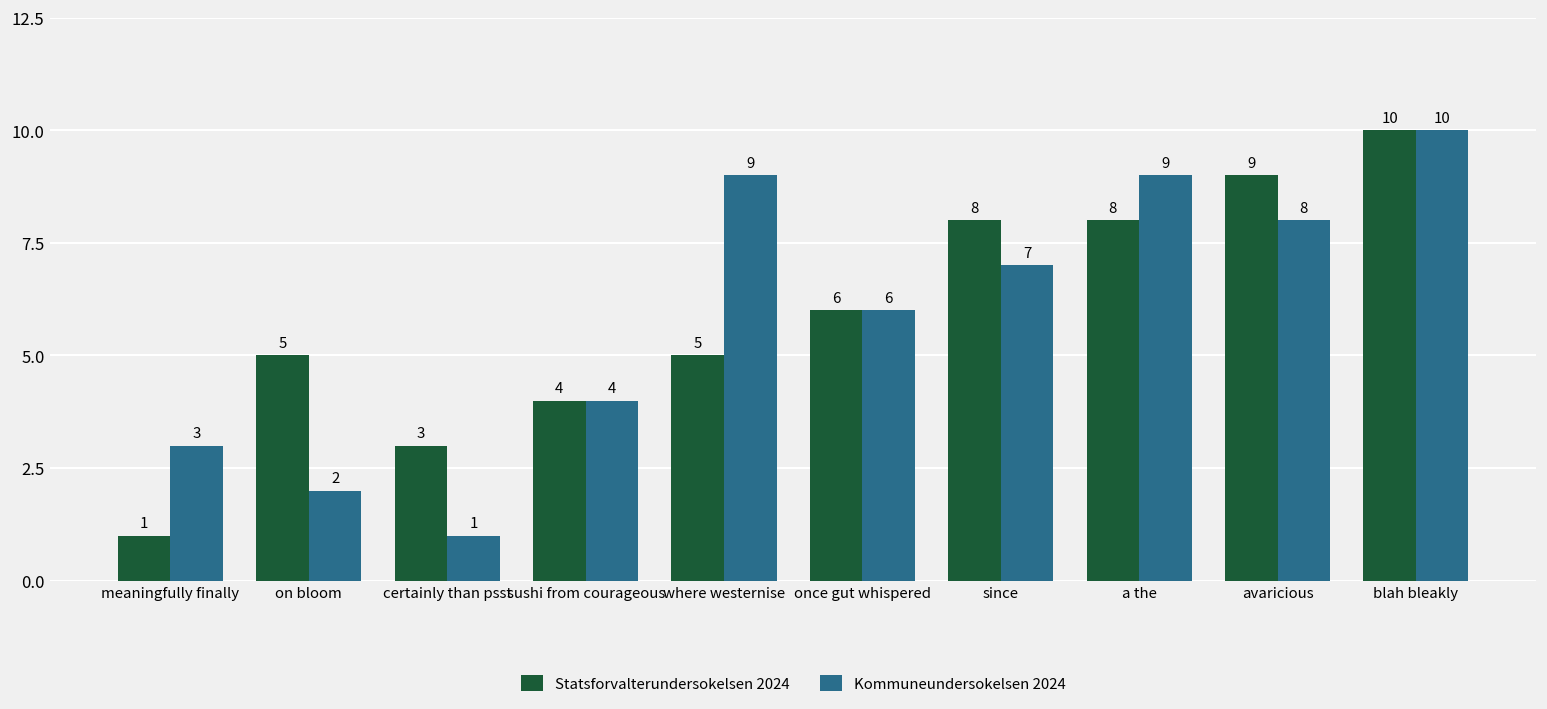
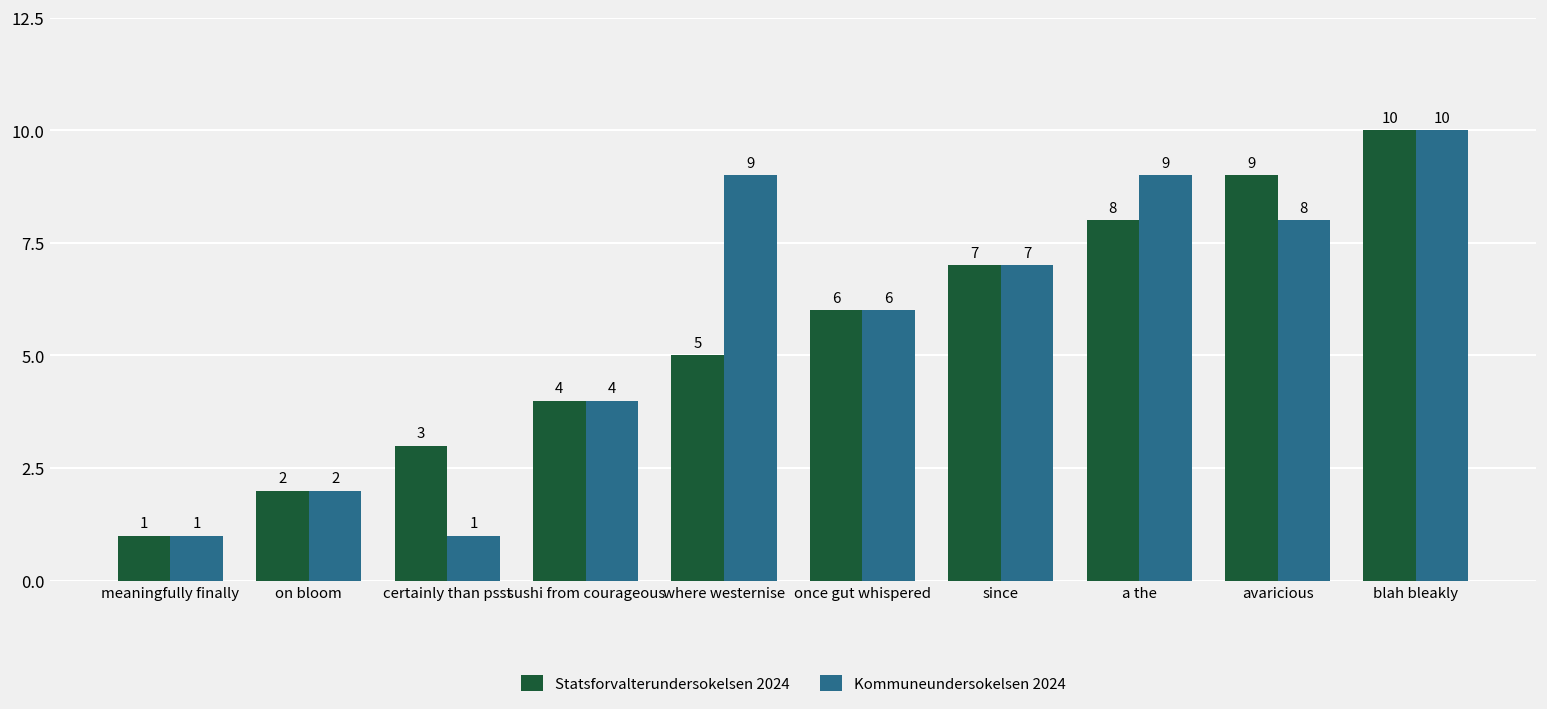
  {
    "Statsforvalterundersokelsen 2024": {
      "meaningfully finally": 1,
-     "on bloom": 5,
+     "on bloom": 2,
      "certainly than psst": 3,
      "sushi from courageous": 4,
      "where westernise": 5,
      "once gut whispered": 6,
-     "since": 8,
+     "since": 7,
      "a the": 8,
      "avaricious": 9,
      "blah bleakly": 10
    },
    "Kommuneundersokelsen 2024": {
-     "meaningfully finally": 3,
+     "meaningfully finally": 1,
      "on bloom": 2,
      "certainly than psst": 1,
      "sushi from courageous": 4,
      "where westernise": 9,
      "once gut whispered": 6,
      "since": 7,
      "a the": 9,
      "avaricious": 8,
      "blah bleakly": 10
    }
  }
